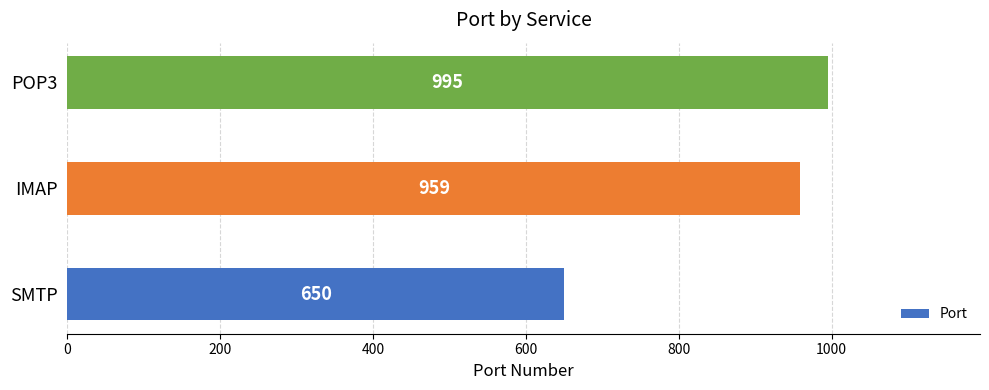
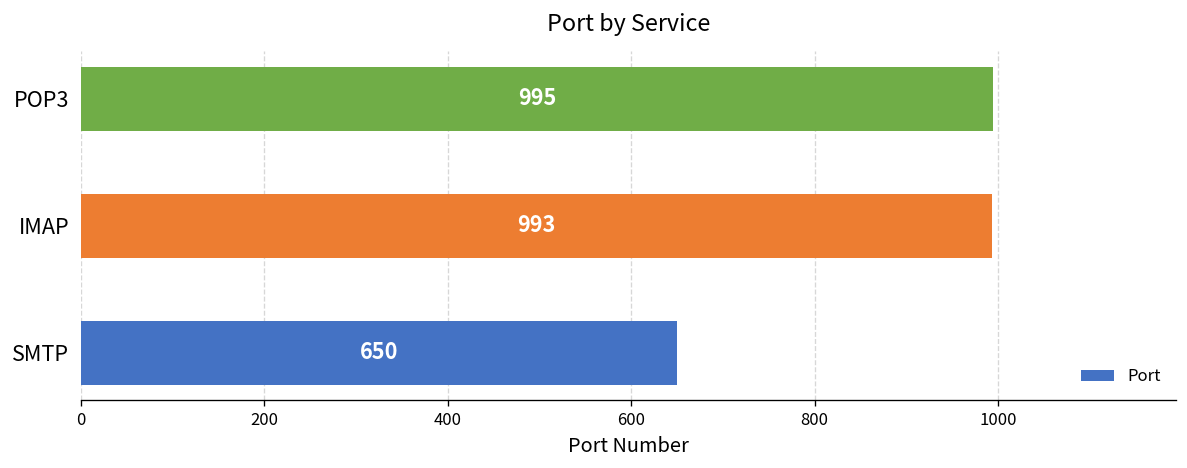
  {
    "POP3": 995,
-   "IMAP": 959,
+   "IMAP": 993,
    "SMTP": 650
  }
